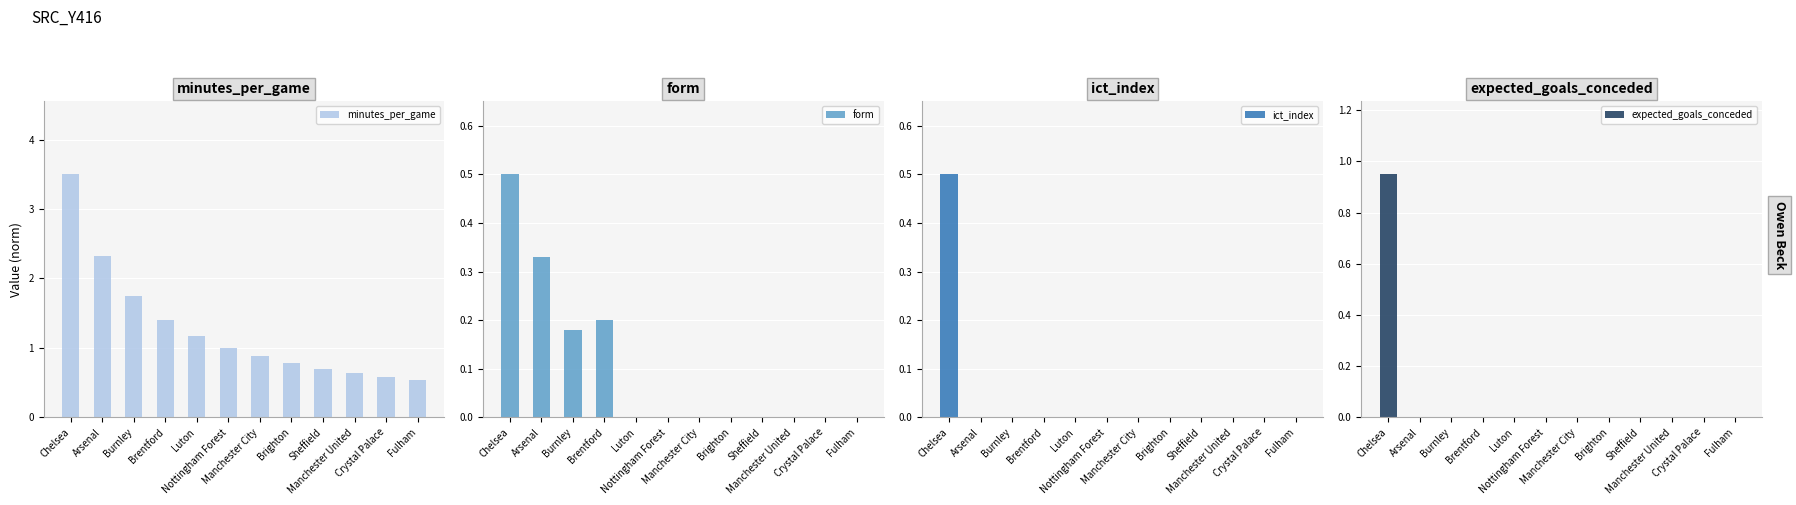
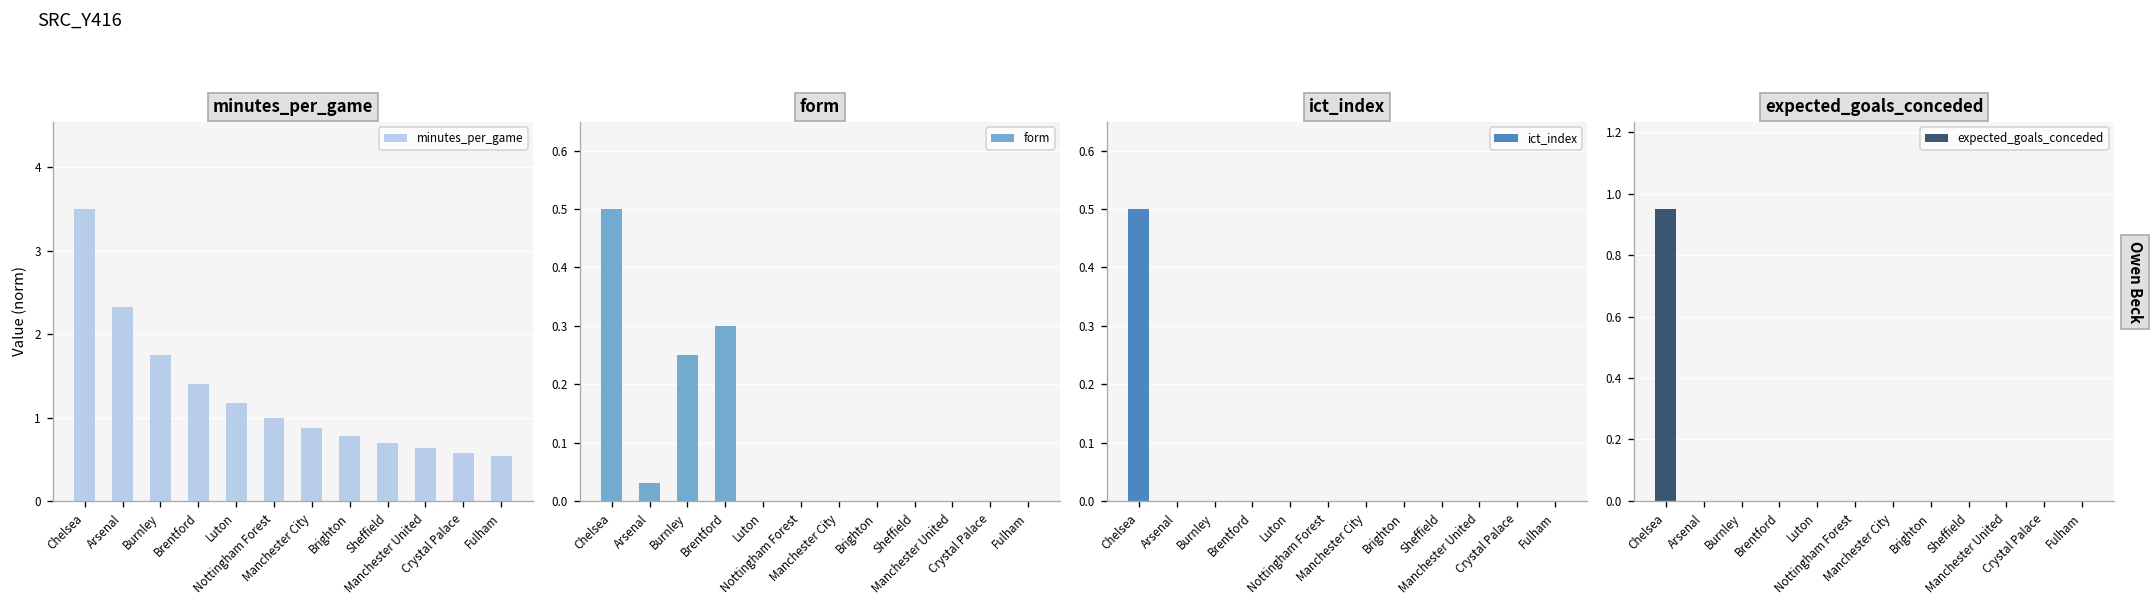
  {
    "minutes_per_game": {
      "Chelsea": 3.5,
      "Arsenal": 2.3,
      "Burnley": 1.8,
      "Brentford": 1.4,
      "Luton": 1.2,
      "Nottingham Forest": 1.0,
      "Manchester City": 0.9,
      "Brighton": 0.8,
      "Sheffield": 0.7,
      "Manchester United": 0.6,
      "Crystal Palace": 0.6,
      "Fulham": 0.5
    },
    "form": {
      "Chelsea": 0.50,
-     "Arsenal": 0.33,
-     "Burnley": 0.18,
-     "Brentford": 0.2,
+     "Arsenal": 0.03,
+     "Burnley": 0.25,
+     "Brentford": 0.3,
      "Luton": 0.00,
      "Nottingham Forest": 0.00,
      "Manchester City": 0.00,
      "Brighton": 0.00,
      "Sheffield": 0.00,
      "Manchester United": 0.00,
      "Crystal Palace": 0.00,
      "Fulham": 0.00
    },
    "ict_index": {
      "Chelsea": 0.50,
      "Arsenal": 0.00,
      "Burnley": 0.00,
      "Brentford": 0.00,
      "Luton": 0.00,
      "Nottingham Forest": 0.00,
      "Manchester City": 0.00,
      "Brighton": 0.00,
      "Sheffield": 0.00,
      "Manchester United": 0.00,
      "Crystal Palace": 0.00,
      "Fulham": 0.00
    },
    "expected_goals_conceded": {
      "Chelsea": 0.95,
      "Arsenal": 0.00,
      "Burnley": 0.00,
      "Brentford": 0.00,
      "Luton": 0.00,
      "Nottingham Forest": 0.00,
      "Manchester City": 0.00,
      "Brighton": 0.00,
      "Sheffield": 0.00,
      "Manchester United": 0.00,
      "Crystal Palace": 0.00,
      "Fulham": 0.00
    }
  }
